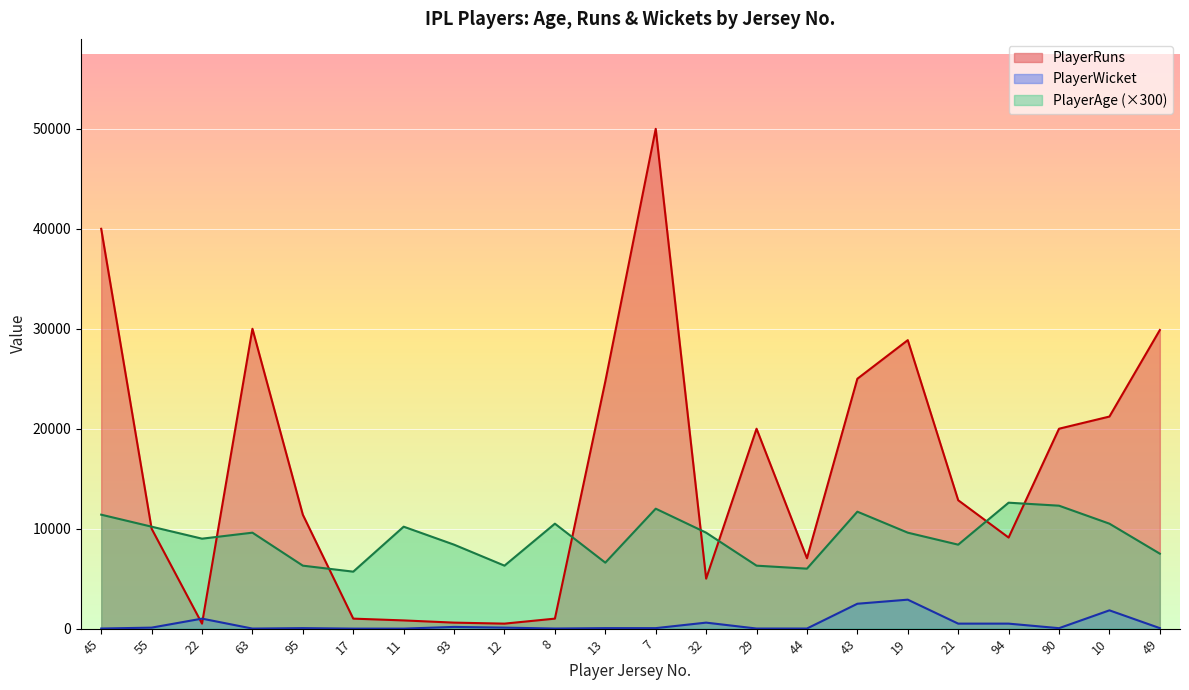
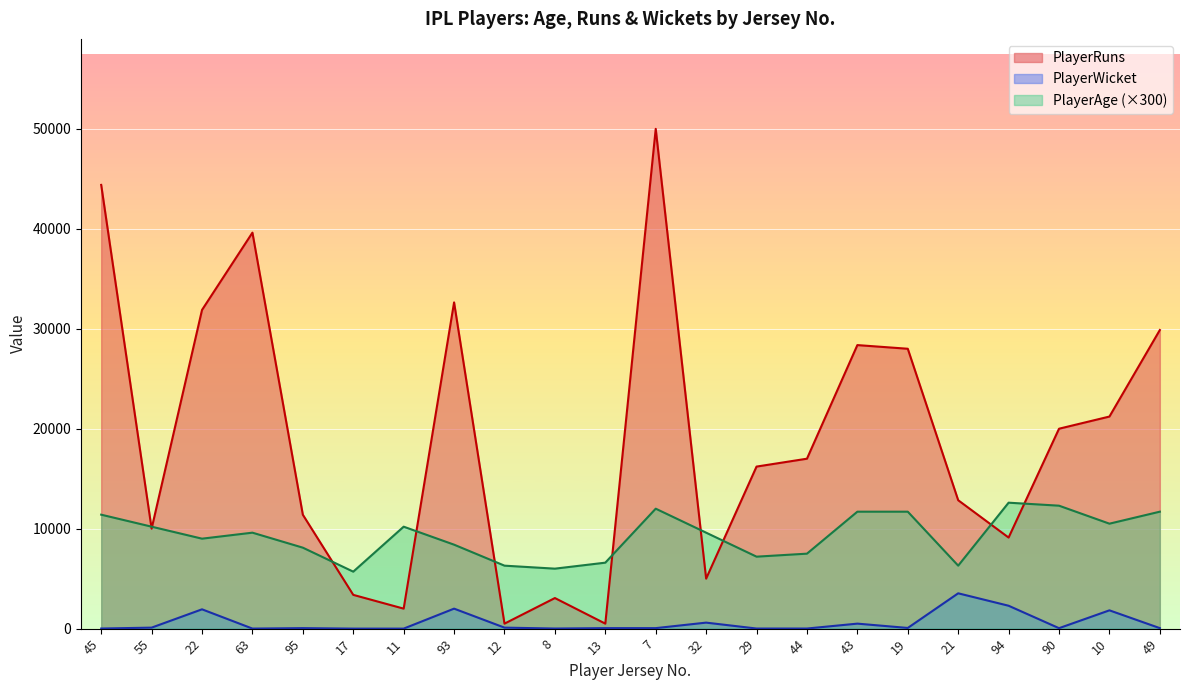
  {
    "PlayerRuns": {
-     "45": 40000,
-     "22": 1000,
-     "63": 30000,
+     "45": 44000,
+     "22": 32000,
+     "63": 40000,
      "95": 11000,
-     "17": 1000,
-     "11": 1000,
-     "93": 1000,
+     "17": 3000,
+     "11": 2000,
+     "93": 33000,
      "12": 1000,
-     "8": 1000,
-     "13": 25000,
+     "8": 3000,
+     "13": 1000,
      "7": 50000,
      "32": 5000,
-     "29": 20000,
-     "44": 7000,
-     "43": 25000,
-     "19": 29000,
+     "29": 16000,
+     "44": 17000,
+     "43": 28000,
+     "19": 28000,
      "21": 13000,
      "94": 9000,
      "90": 20000,
      "10": 21000,
      "49": 30000
    },
    "PlayerWicket": {
      "45": 0,
      "55": 0,
-     "22": 1000,
+     "22": 2000,
      "63": 0,
      "95": 0,
      "17": 0,
      "11": 0,
-     "93": 0,
+     "93": 2000,
      "12": 0,
      "8": 0,
      "13": 0,
      "7": 0,
      "32": 1000,
      "29": 0,
      "44": 0,
-     "43": 2000,
-     "19": 3000,
-     "21": 1000,
-     "94": 1000,
+     "43": 1000,
+     "19": 0,
+     "21": 4000,
+     "94": 2000,
      "90": 0,
      "10": 2000,
      "49": 0
    },
    "PlayerAge (×300)": {
      "45": 11000,
      "22": 9000,
      "63": 10000,
-     "95": 6000,
+     "95": 8000,
      "17": 6000,
      "11": 10000,
      "93": 8000,
      "12": 6000,
-     "8": 11000,
+     "8": 6000,
      "13": 7000,
      "7": 12000,
      "32": 10000,
-     "29": 6000,
-     "44": 6000,
+     "29": 7000,
+     "44": 8000,
      "43": 12000,
-     "19": 10000,
-     "21": 8000,
+     "19": 12000,
+     "21": 6000,
      "94": 13000,
      "90": 12000,
      "10": 11000,
-     "49": 8000
+     "49": 12000
    }
  }
